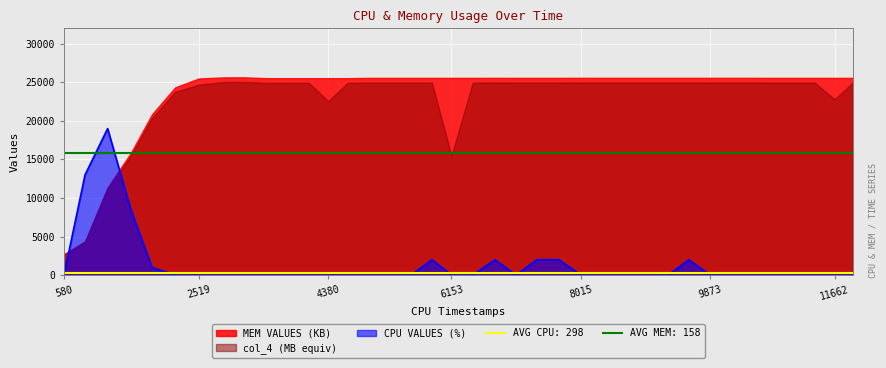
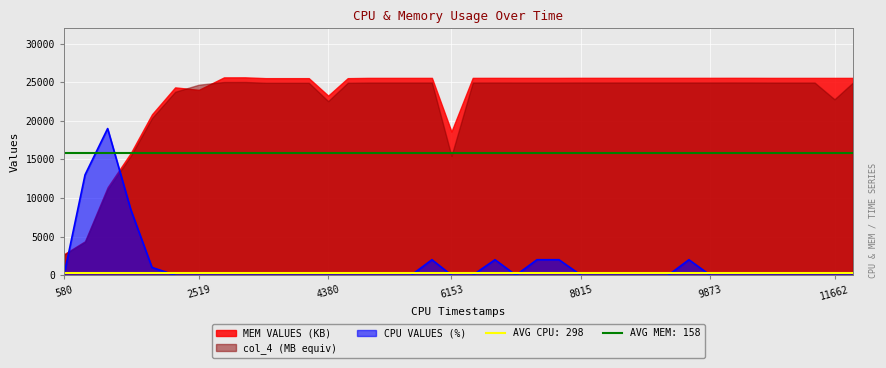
  {
    "MEM VALUES (KB)": {
-     "2519": 25000,
-     "4380": 26000,
-     "6153": 26000,
+     "2519": 24000,
+     "4380": 23000,
+     "6153": 19000,
      "8015": 26000,
      "9873": 26000,
      "11662": 26000
    },
    "col_4 (MB equiv)": {
      "2519": 25000,
      "4380": 23000,
      "6153": 15000,
      "8015": 25000,
      "9873": 25000,
      "11662": 23000
    },
    "CPU VALUES (%)": {
      "580": 0,
      "2519": 0,
      "4380": 0,
      "6153": 0,
      "8015": 0,
      "9873": 0,
      "11662": 0
    }
  }
